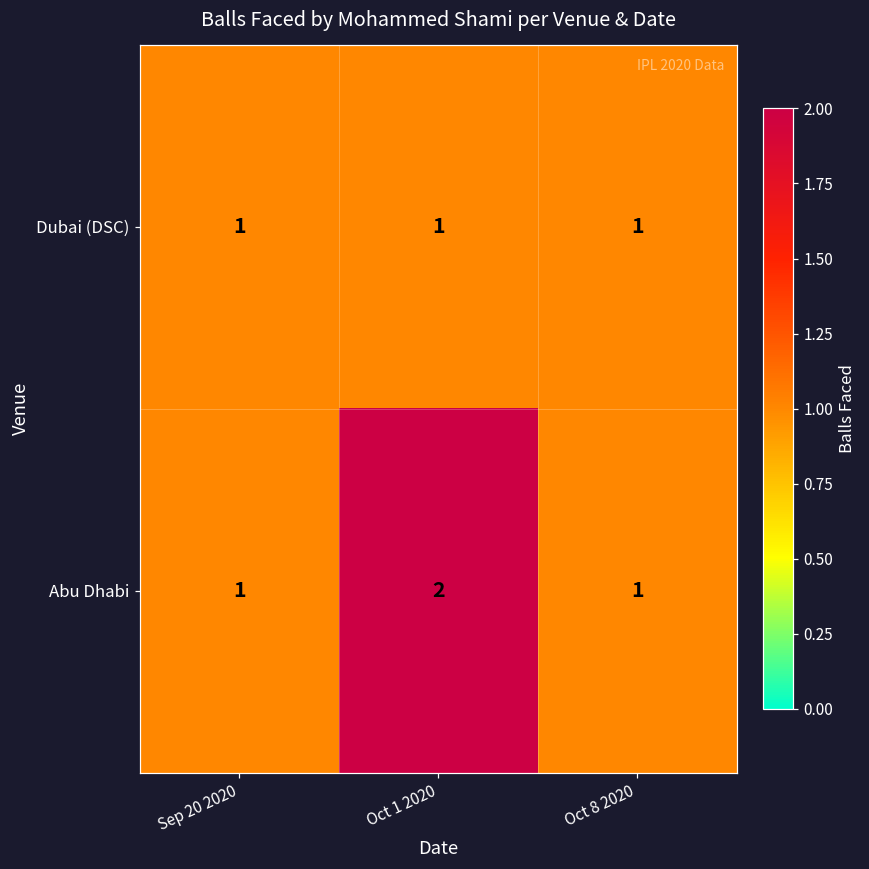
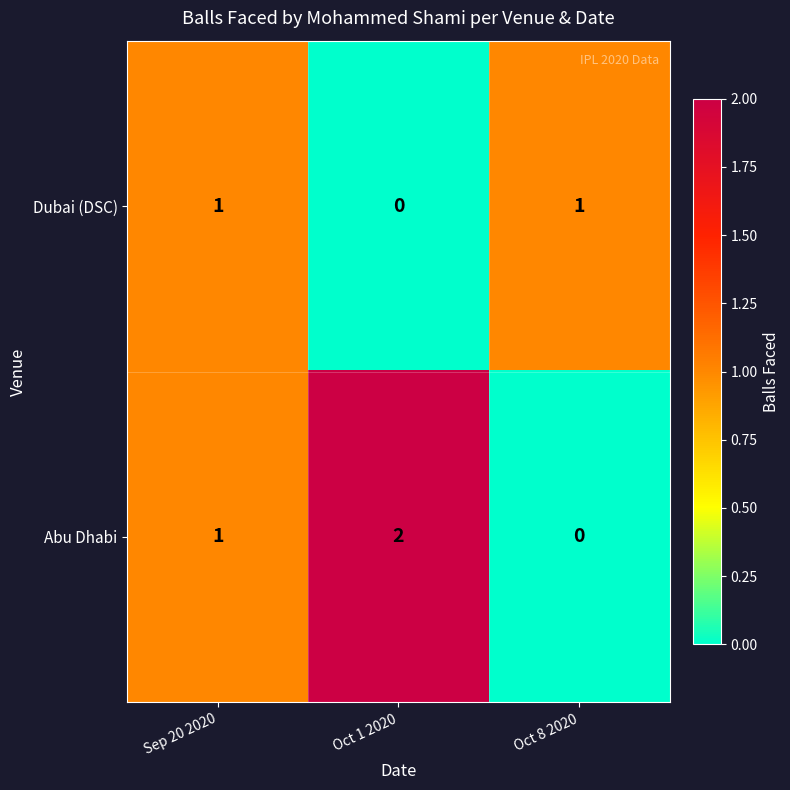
  {
    "Dubai (DSC)": {
      "Sep 20 2020": 1,
-     "Oct 1 2020": 1
+     "Oct 1 2020": 0
    },
    "Abu Dhabi": {
      "Sep 20 2020": 1,
      "Oct 1 2020": 2,
-     "Oct 8 2020": 1
+     "Oct 8 2020": 0
    }
  }
